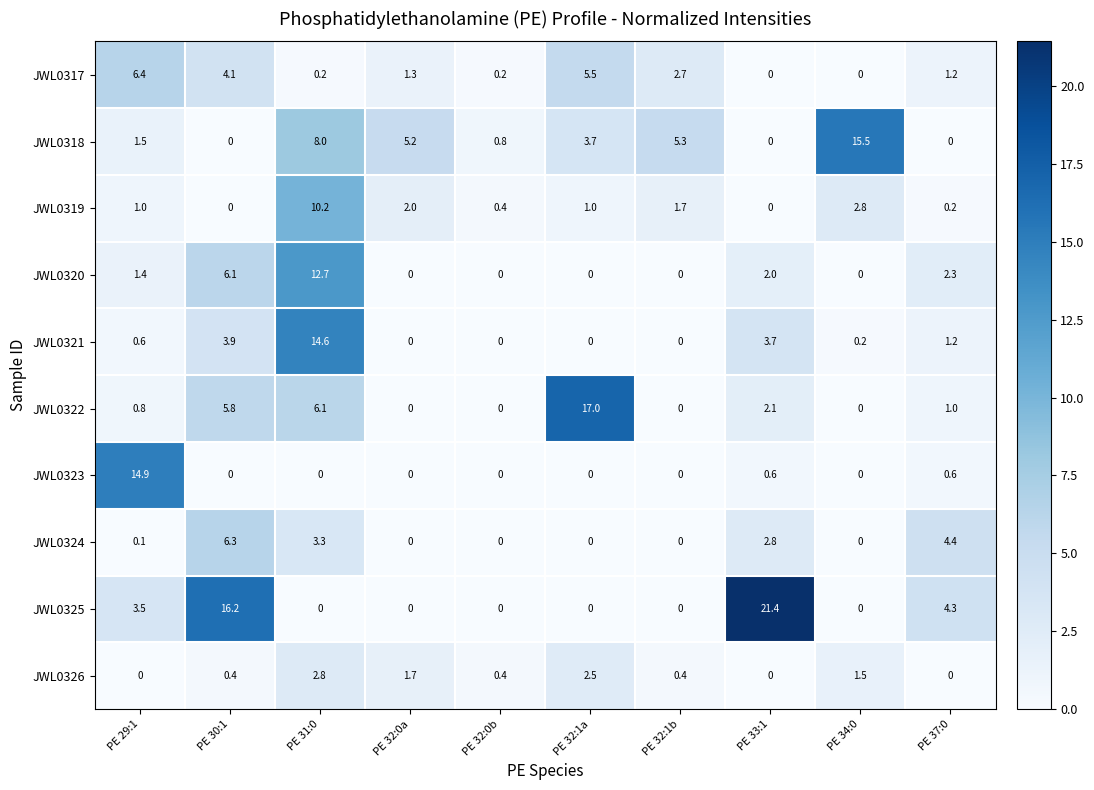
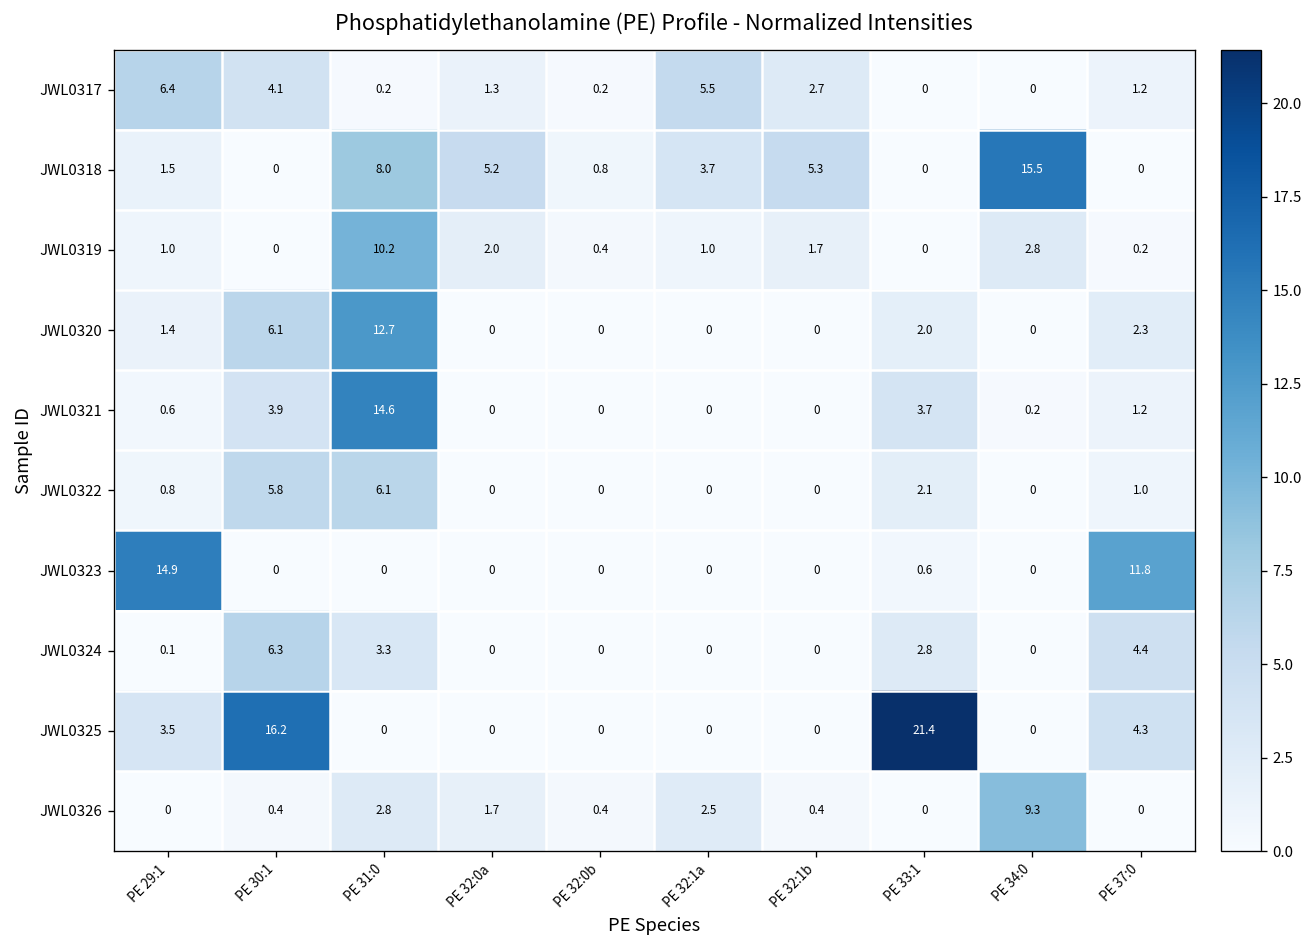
  {
    "JWL0317": {
      "PE 29:1": 6.4,
      "PE 30:1": 4.1,
      "PE 31:0": 0.2,
      "PE 32:0a": 1.3,
      "PE 32:0b": 0.2,
      "PE 32:1a": 5.5,
      "PE 32:1b": 2.7,
      "PE 33:1": 0,
      "PE 34:0": 0,
      "PE 37:0": 1.2
    },
    "JWL0318": {
      "PE 29:1": 1.5,
      "PE 30:1": 0,
      "PE 31:0": 8.0,
      "PE 32:0a": 5.2,
      "PE 32:0b": 0.8,
      "PE 32:1a": 3.7,
      "PE 32:1b": 5.3,
      "PE 33:1": 0,
      "PE 34:0": 15.5,
      "PE 37:0": 0
    },
    "JWL0319": {
      "PE 29:1": 1.0,
      "PE 30:1": 0,
      "PE 31:0": 10.2,
      "PE 32:0a": 2.0,
      "PE 32:0b": 0.4,
      "PE 32:1a": 1.0,
      "PE 32:1b": 1.7,
      "PE 33:1": 0,
      "PE 34:0": 2.8,
      "PE 37:0": 0.2
    },
    "JWL0320": {
      "PE 29:1": 1.4,
      "PE 30:1": 6.1,
      "PE 31:0": 12.7,
      "PE 32:0a": 0,
      "PE 32:0b": 0,
      "PE 32:1a": 0,
      "PE 32:1b": 0,
      "PE 33:1": 2.0,
      "PE 34:0": 0,
      "PE 37:0": 2.3
    },
    "JWL0321": {
      "PE 29:1": 0.6,
      "PE 30:1": 3.9,
      "PE 31:0": 14.6,
      "PE 32:0a": 0,
      "PE 32:0b": 0,
      "PE 32:1a": 0,
      "PE 32:1b": 0,
      "PE 33:1": 3.7,
      "PE 34:0": 0.2,
      "PE 37:0": 1.2
    },
    "JWL0322": {
      "PE 29:1": 0.8,
      "PE 30:1": 5.8,
      "PE 31:0": 6.1,
      "PE 32:0a": 0,
      "PE 32:0b": 0,
-     "PE 32:1a": 17.0,
+     "PE 32:1a": 0,
      "PE 32:1b": 0,
      "PE 33:1": 2.1,
      "PE 34:0": 0,
      "PE 37:0": 1.0
    },
    "JWL0323": {
      "PE 29:1": 14.9,
      "PE 30:1": 0,
      "PE 31:0": 0,
      "PE 32:0a": 0,
      "PE 32:0b": 0,
      "PE 32:1a": 0,
      "PE 32:1b": 0,
      "PE 33:1": 0.6,
      "PE 34:0": 0,
-     "PE 37:0": 0.6
+     "PE 37:0": 11.8
    },
    "JWL0324": {
      "PE 29:1": 0.1,
      "PE 30:1": 6.3,
      "PE 31:0": 3.3,
      "PE 32:0a": 0,
      "PE 32:0b": 0,
      "PE 32:1a": 0,
      "PE 32:1b": 0,
      "PE 33:1": 2.8,
      "PE 34:0": 0,
      "PE 37:0": 4.4
    },
    "JWL0325": {
      "PE 29:1": 3.5,
      "PE 30:1": 16.2,
      "PE 31:0": 0,
      "PE 32:0a": 0,
      "PE 32:0b": 0,
      "PE 32:1a": 0,
      "PE 32:1b": 0,
      "PE 33:1": 21.4,
      "PE 34:0": 0,
      "PE 37:0": 4.3
    },
    "JWL0326": {
      "PE 29:1": 0,
      "PE 30:1": 0.4,
      "PE 31:0": 2.8,
      "PE 32:0a": 1.7,
      "PE 32:0b": 0.4,
      "PE 32:1a": 2.5,
      "PE 32:1b": 0.4,
      "PE 33:1": 0,
-     "PE 34:0": 1.5,
+     "PE 34:0": 9.3,
      "PE 37:0": 0
    }
  }
